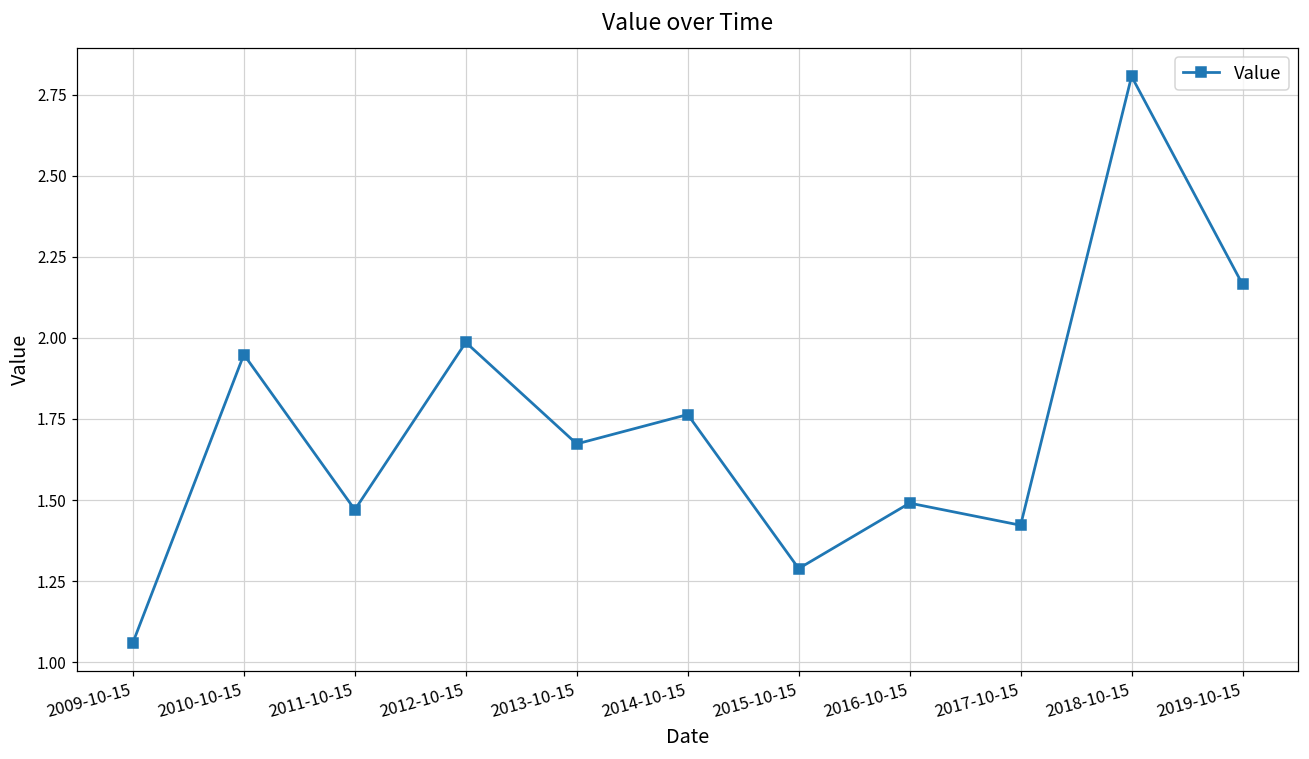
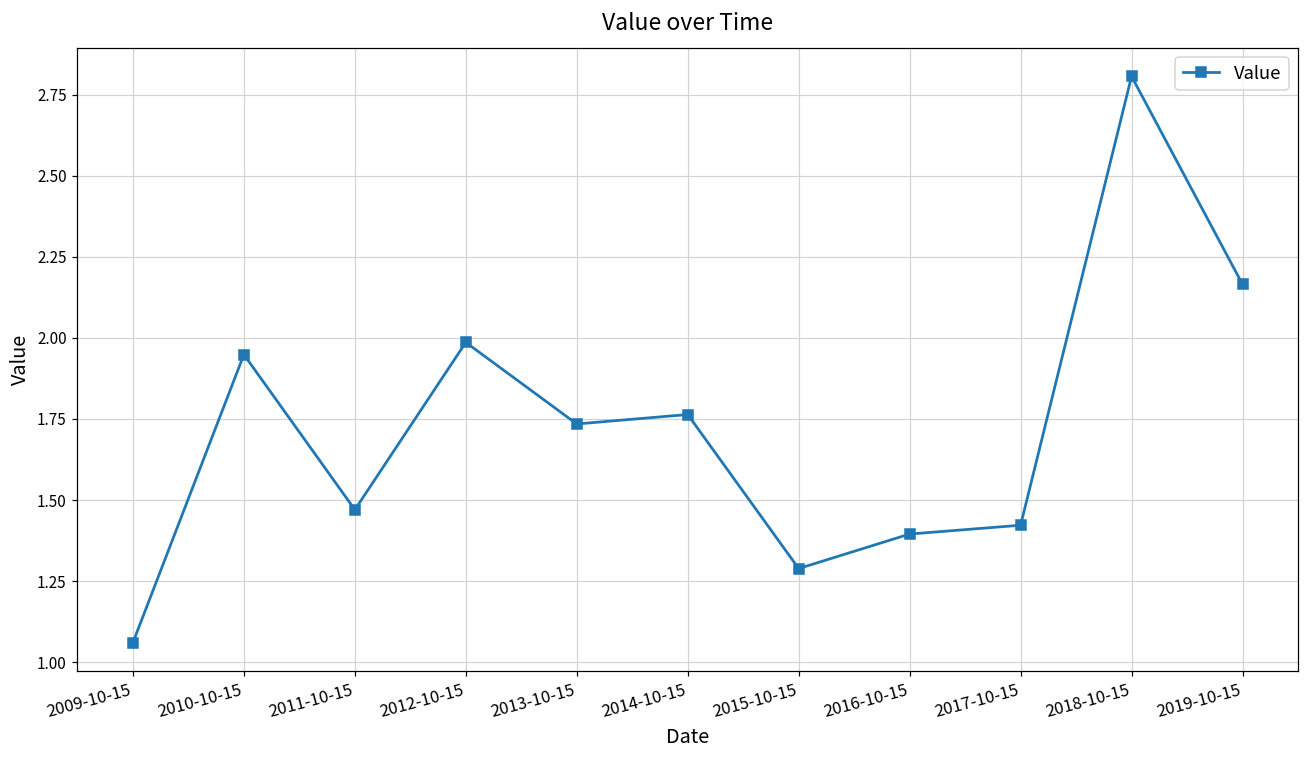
  {
    "2009-10-15": 1.06,
    "2010-10-15": 1.95,
    "2011-10-15": 1.47,
    "2012-10-15": 1.99,
-   "2013-10-15": 1.67,
+   "2013-10-15": 1.73,
    "2014-10-15": 1.76,
    "2015-10-15": 1.29,
-   "2016-10-15": 1.49,
+   "2016-10-15": 1.40,
    "2017-10-15": 1.42,
    "2018-10-15": 2.81,
    "2019-10-15": 2.17
  }
